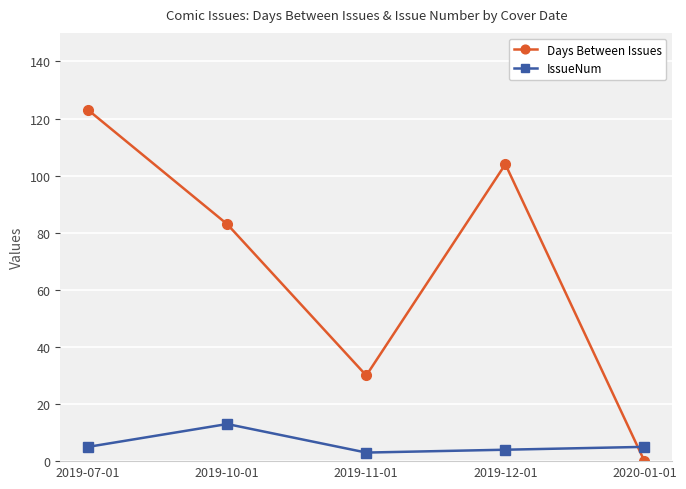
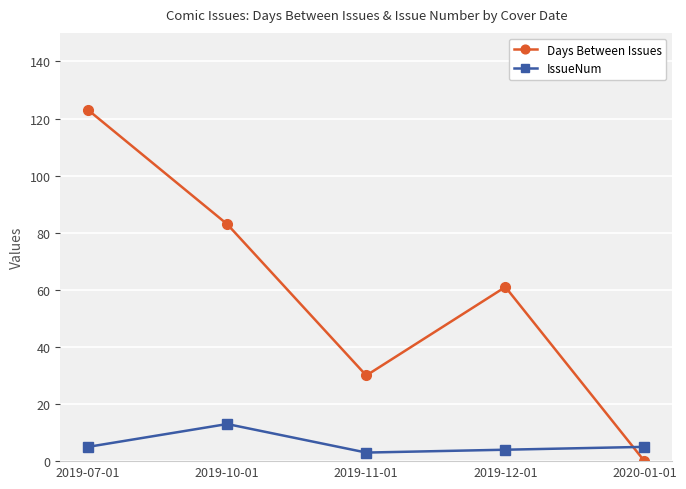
  {
    "Days Between Issues": {
      "2019-07-01": 123,
      "2019-10-01": 83,
      "2019-11-01": 30,
-     "2019-12-01": 104,
+     "2019-12-01": 61,
      "2020-01-01": 0
    },
    "IssueNum": {
      "2019-07-01": 5,
      "2019-10-01": 13,
      "2019-11-01": 3,
      "2019-12-01": 4,
      "2020-01-01": 5
    }
  }
